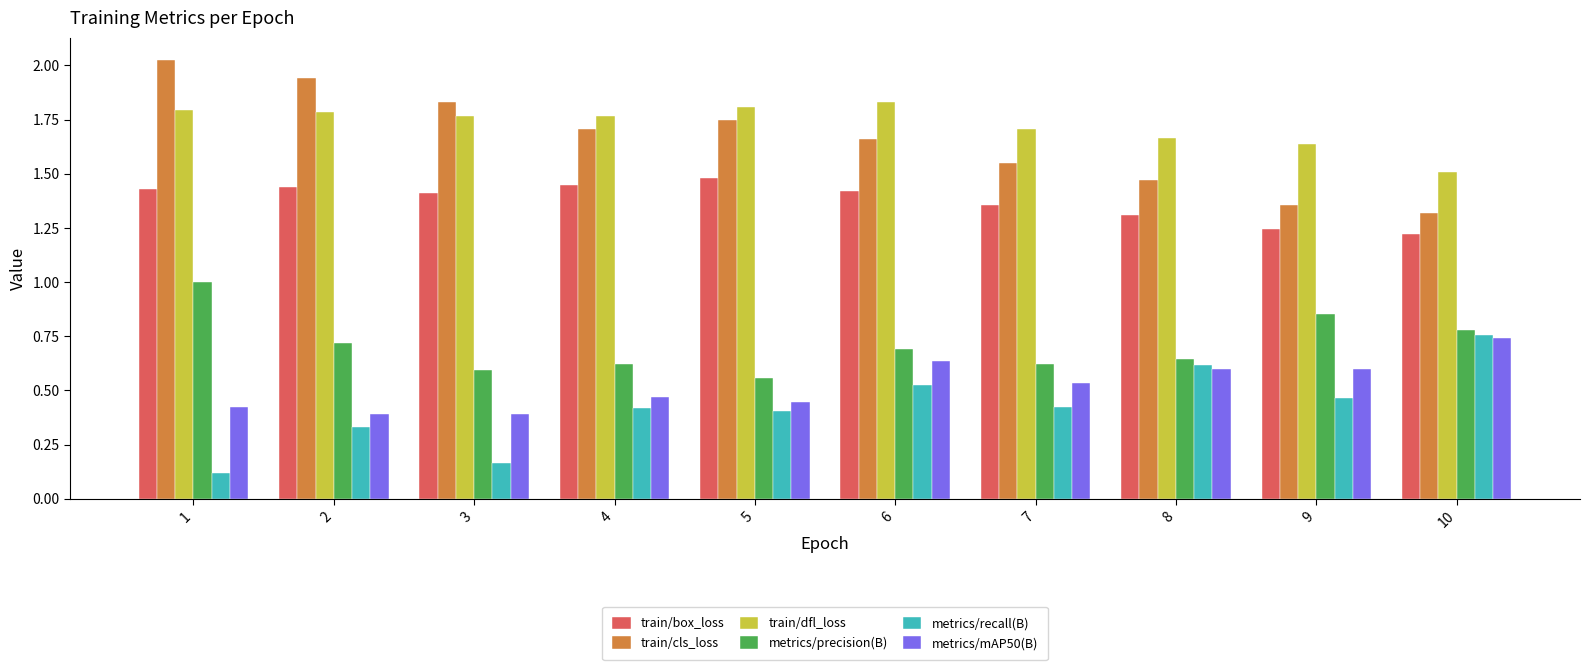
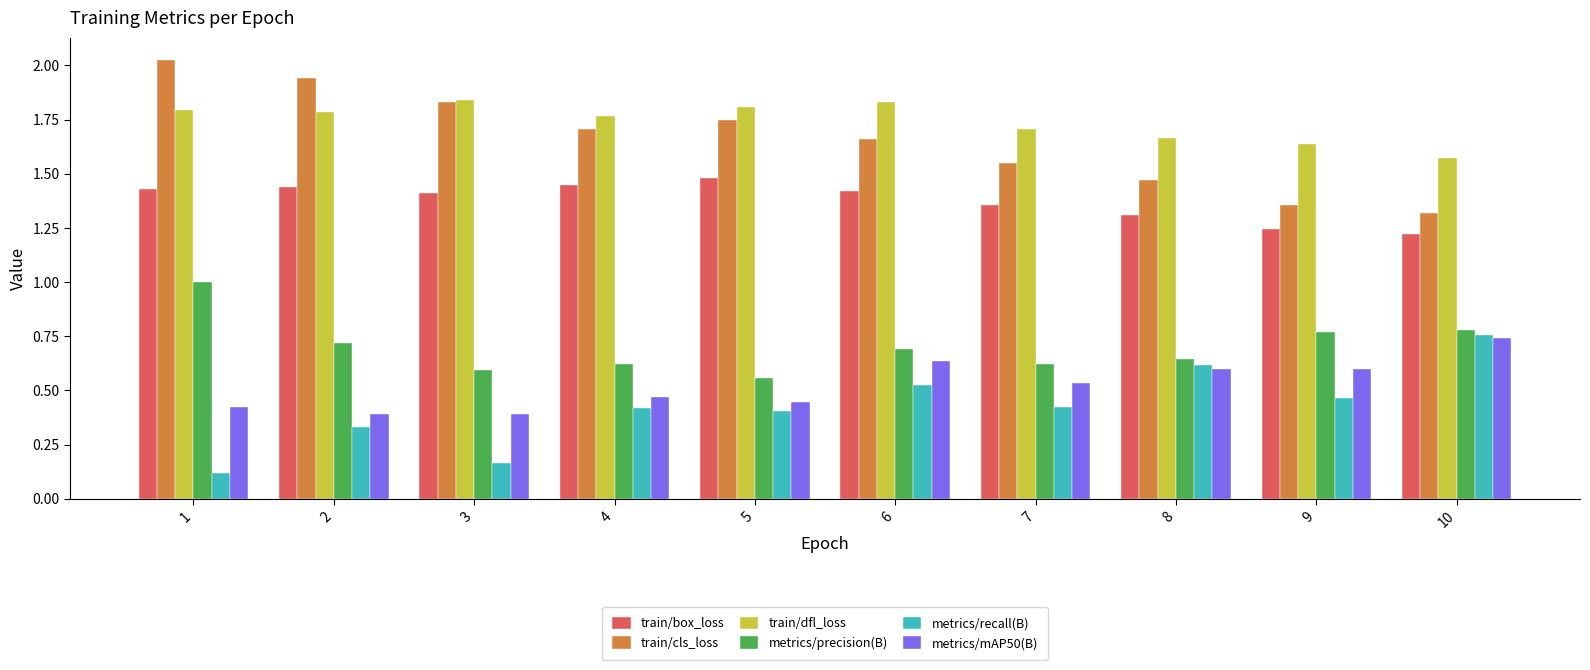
  {
    "train/dfl_loss": {
      "1": 1.79,
      "2": 1.79,
-     "3": 1.76,
+     "3": 1.84,
      "4": 1.76,
      "5": 1.81,
      "6": 1.83,
      "7": 1.71,
      "8": 1.66,
      "9": 1.64,
-     "10": 1.51
+     "10": 1.57
    },
    "metrics/precision(B)": {
      "1": 1.00,
      "2": 0.72,
      "3": 0.59,
      "4": 0.62,
      "5": 0.56,
      "6": 0.69,
      "7": 0.62,
      "8": 0.65,
-     "9": 0.85,
+     "9": 0.77,
      "10": 0.78
    },
    "metrics/recall(B)": {
      "1": 0.12,
      "2": 0.33,
      "3": 0.16,
      "4": 0.42,
      "5": 0.40,
      "6": 0.52,
      "7": 0.42,
      "8": 0.62,
      "9": 0.47,
      "10": 0.76
    },
    "metrics/mAP50(B)": {
      "1": 0.42,
      "2": 0.39,
      "3": 0.39,
      "4": 0.47,
      "5": 0.45,
      "6": 0.64,
      "7": 0.53,
      "8": 0.60,
      "9": 0.60,
      "10": 0.74
    }
  }
